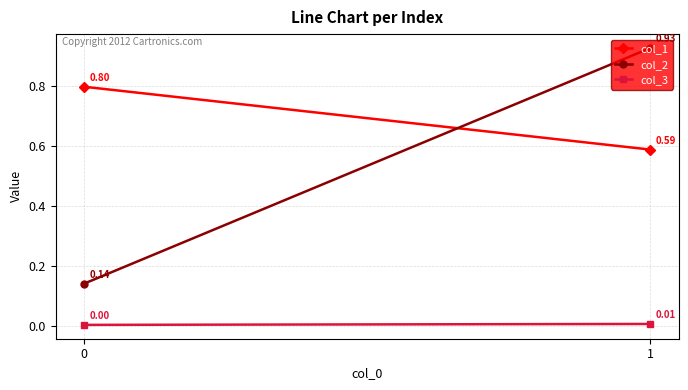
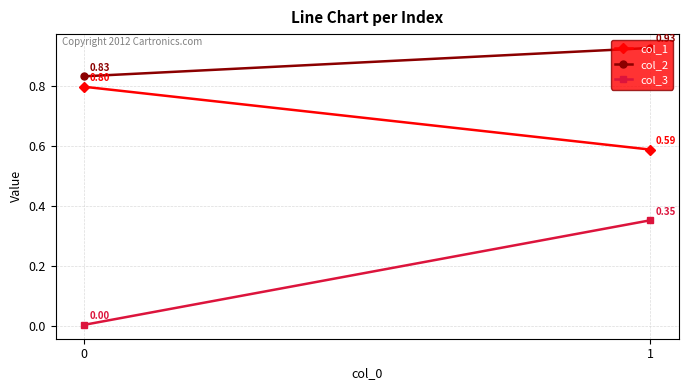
  {
    "col_1": {
      "0": 0.80,
      "1": 0.59
    },
    "col_2": {
-     "0": 0.14
+     "0": 0.83
    },
    "col_3": {
      "0": 0.00,
-     "1": 0.01
+     "1": 0.35
    }
  }
